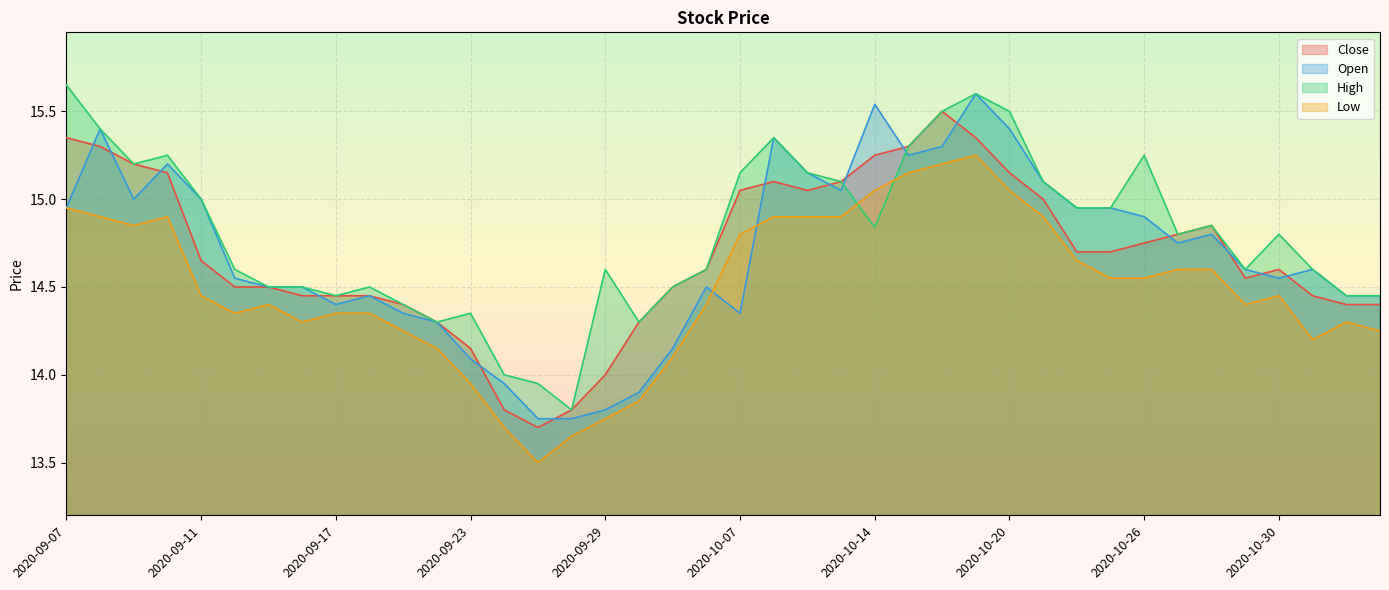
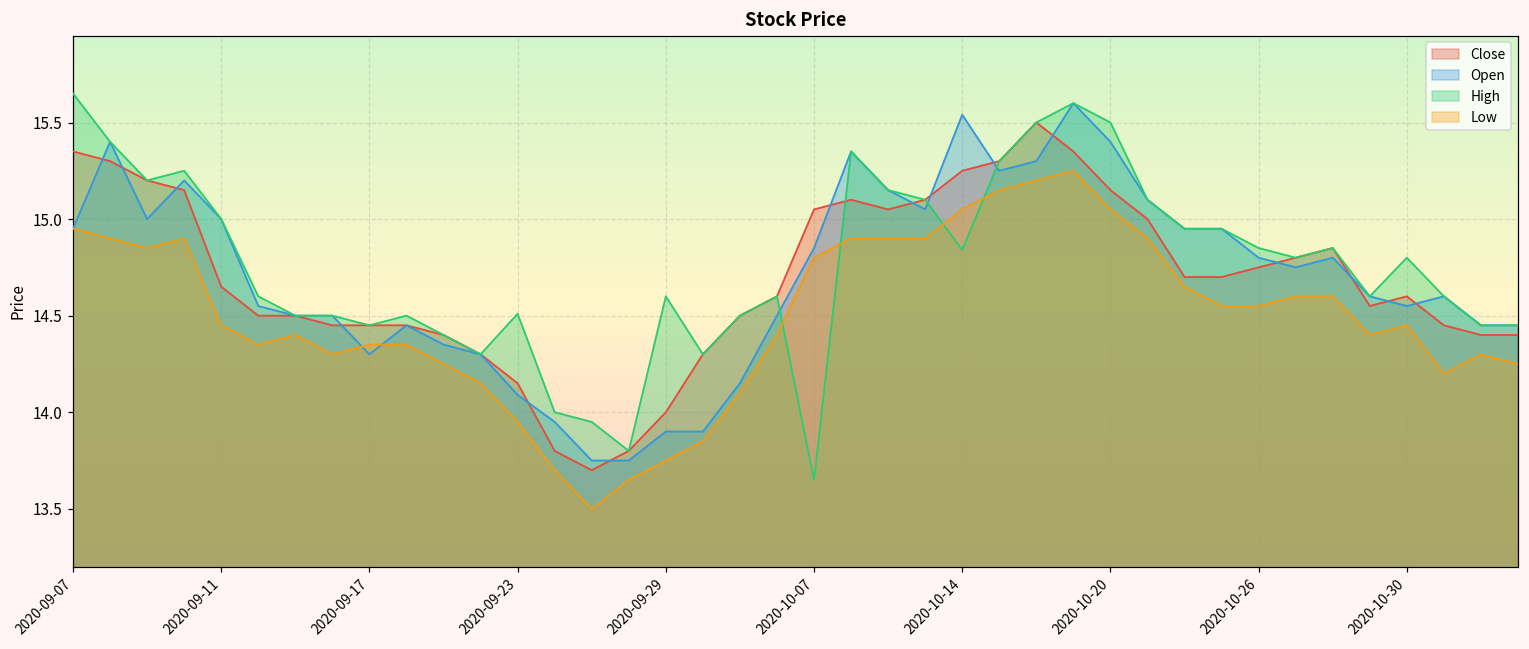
  {
    "Open": {
-     "2020-09-17": 14.4,
+     "2020-09-17": 14.3,
      "2020-09-23": 14.09,
-     "2020-09-29": 13.8,
-     "2020-10-07": 14.35,
+     "2020-09-29": 13.9,
+     "2020-10-07": 14.85,
      "2020-10-14": 15.54,
      "2020-10-20": 15.40,
-     "2020-10-26": 14.9,
+     "2020-10-26": 14.8,
      "2020-10-30": 14.55
    },
    "High": {
      "2020-09-07": 15.65,
-     "2020-09-23": 14.35,
+     "2020-09-23": 14.51,
      "2020-09-29": 14.60,
-     "2020-10-07": 15.15,
+     "2020-10-07": 13.65,
      "2020-10-14": 14.84,
      "2020-10-20": 15.50,
-     "2020-10-26": 15.25,
+     "2020-10-26": 14.85,
      "2020-10-30": 14.80
    }
  }
